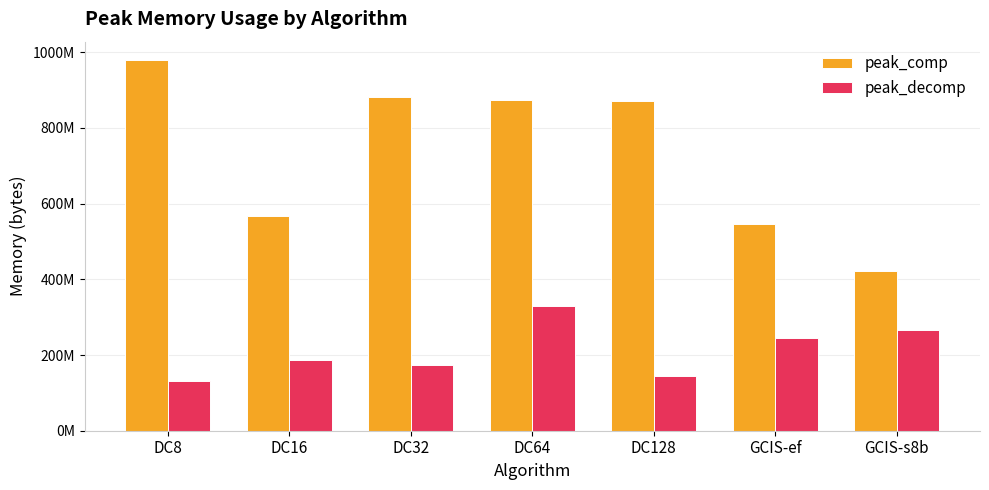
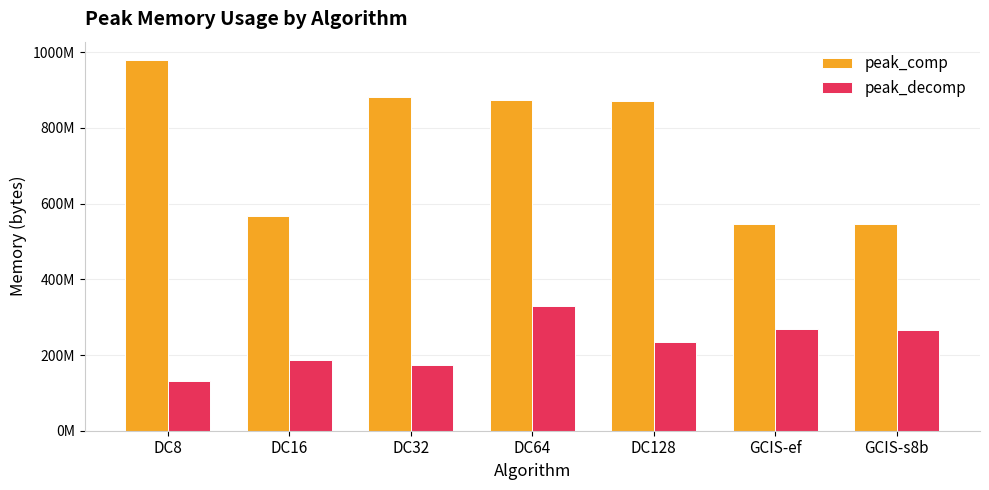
  {
    "peak_comp": {
      "DC8": 980000000,
      "DC16": 570000000,
      "DC32": 880000000,
      "DC64": 870000000,
      "DC128": 870000000,
      "GCIS-ef": 550000000,
-     "GCIS-s8b": 420000000
+     "GCIS-s8b": 550000000
    },
    "peak_decomp": {
      "DC8": 130000000,
      "DC16": 190000000,
      "DC32": 170000000,
      "DC64": 330000000,
-     "DC128": 140000000,
-     "GCIS-ef": 250000000,
+     "DC128": 240000000,
+     "GCIS-ef": 270000000,
      "GCIS-s8b": 270000000
    }
  }
